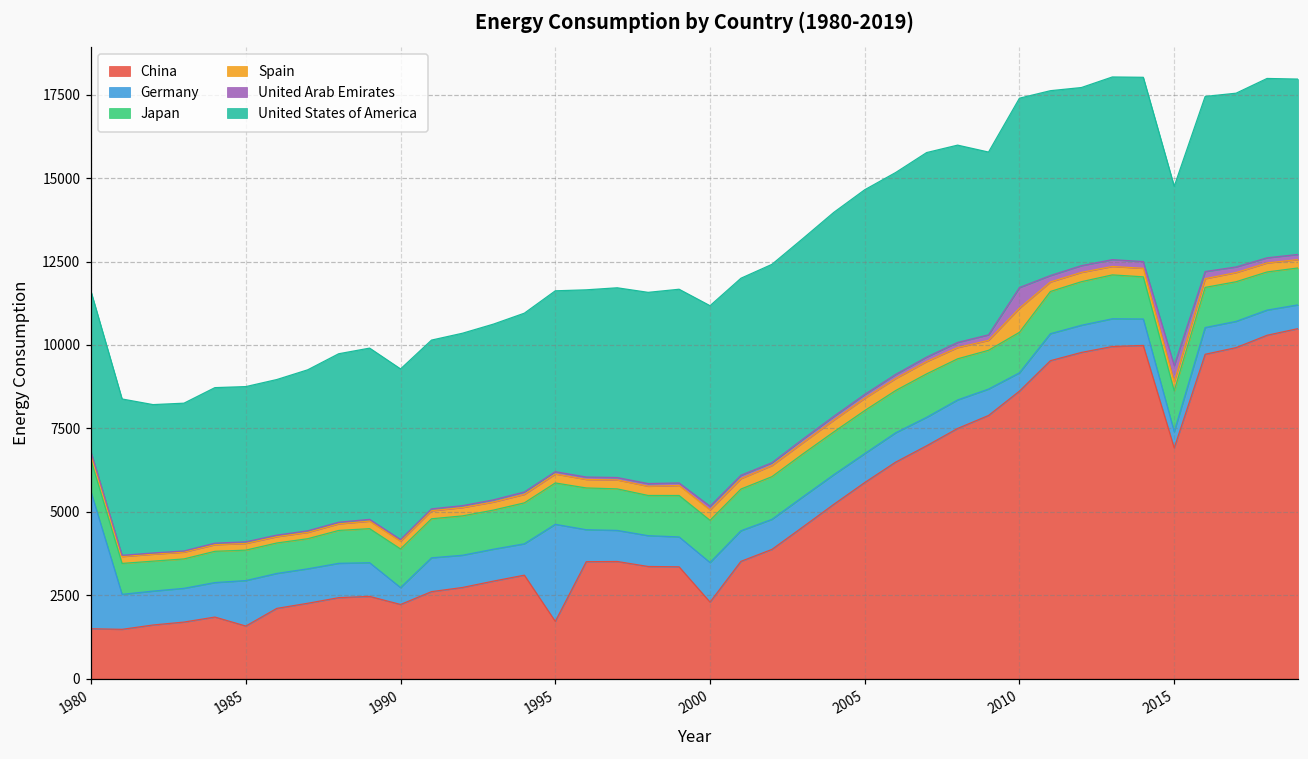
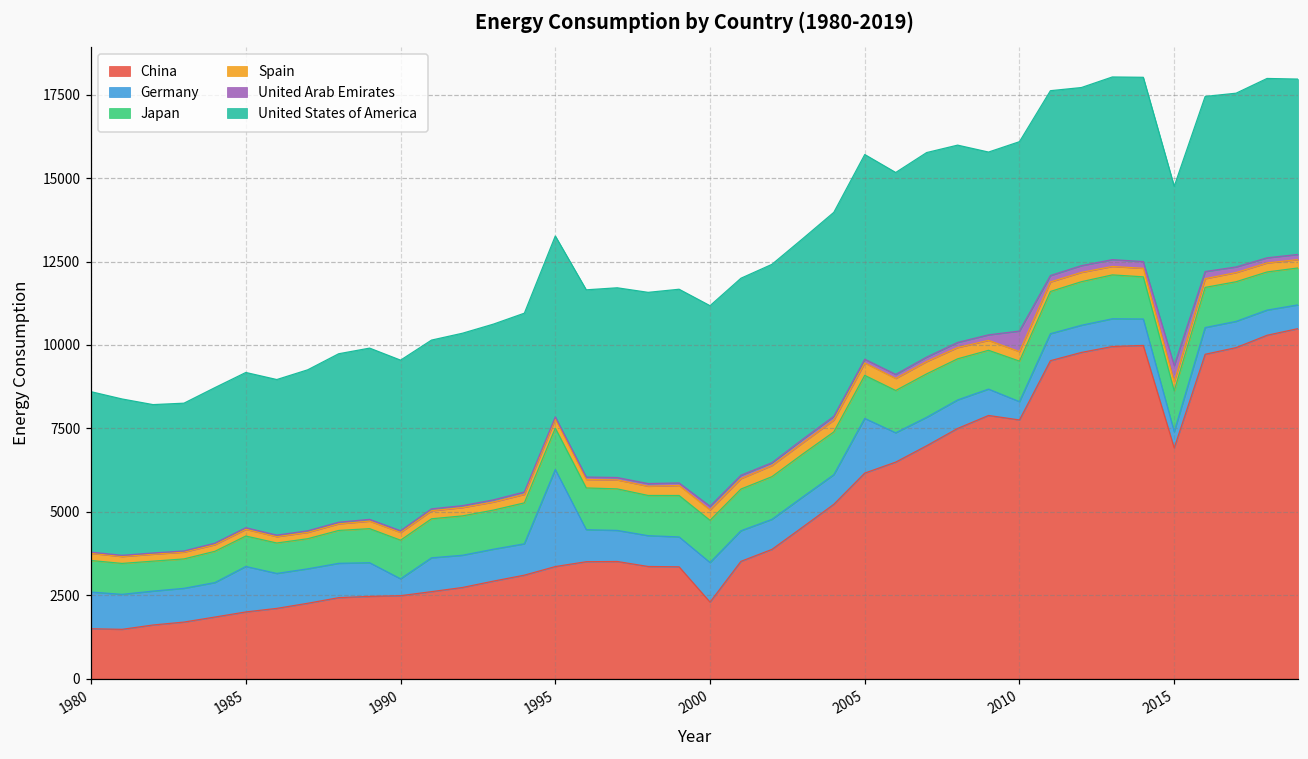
  {
    "China": {
      "1980": 1500,
-     "1985": 1600,
-     "1990": 2200,
-     "1995": 1700,
+     "1985": 2000,
+     "1990": 2500,
+     "1995": 3400,
      "2000": 2300,
-     "2005": 5900,
-     "2010": 8600,
+     "2005": 6200,
+     "2010": 7800,
      "2015": 6900
    },
    "Germany": {
-     "1980": 4100,
+     "1980": 1100,
      "1985": 1400,
      "1990": 500,
      "1995": 2900,
      "2000": 1200,
-     "2005": 900,
+     "2005": 1600,
      "2010": 500,
      "2015": 500
    },
    "Spain": {
      "2000": 300,
      "2005": 400,
-     "2010": 700,
+     "2010": 300,
      "2015": 300
    },
    "United Arab Emirates": {
      "2000": 100,
      "2005": 100,
      "2010": 600,
      "2015": 500
    }
  }
